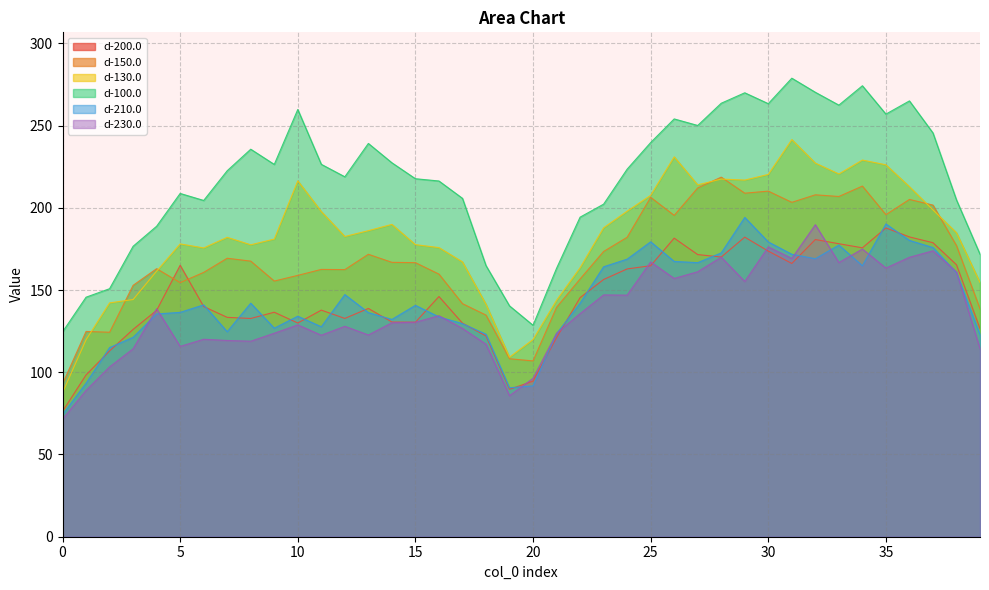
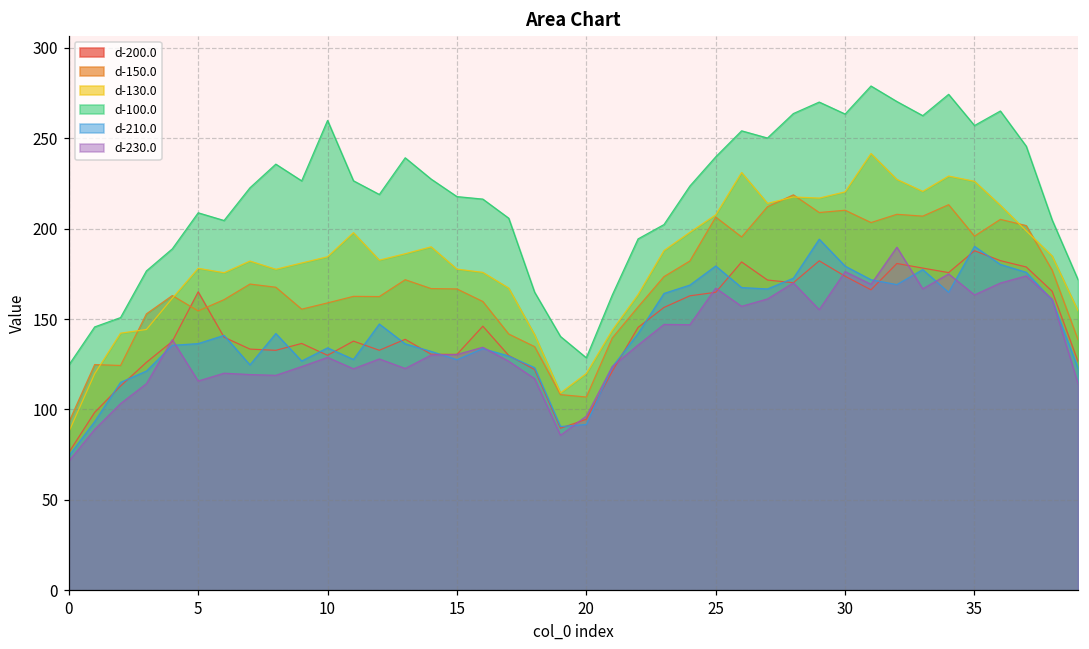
  {
    "d-130.0": {
      "0": 88,
      "5": 178,
-     "10": 216,
+     "10": 184,
      "15": 178,
      "20": 120,
      "30": 220,
      "35": 226
    },
    "d-100.0": {
      "0": 125,
      "5": 209,
      "10": 260,
      "15": 218,
      "20": 129,
      "25": 240,
      "30": 263,
      "35": 257
    },
    "d-210.0": {
      "0": 74,
      "5": 136,
      "10": 134,
-     "15": 141,
+     "15": 128,
      "20": 92,
      "25": 179,
      "30": 179,
      "35": 190
    },
    "d-230.0": {
      "0": 71,
      "5": 116,
      "20": 96,
      "25": 167,
      "30": 176,
      "35": 163
    }
  }
